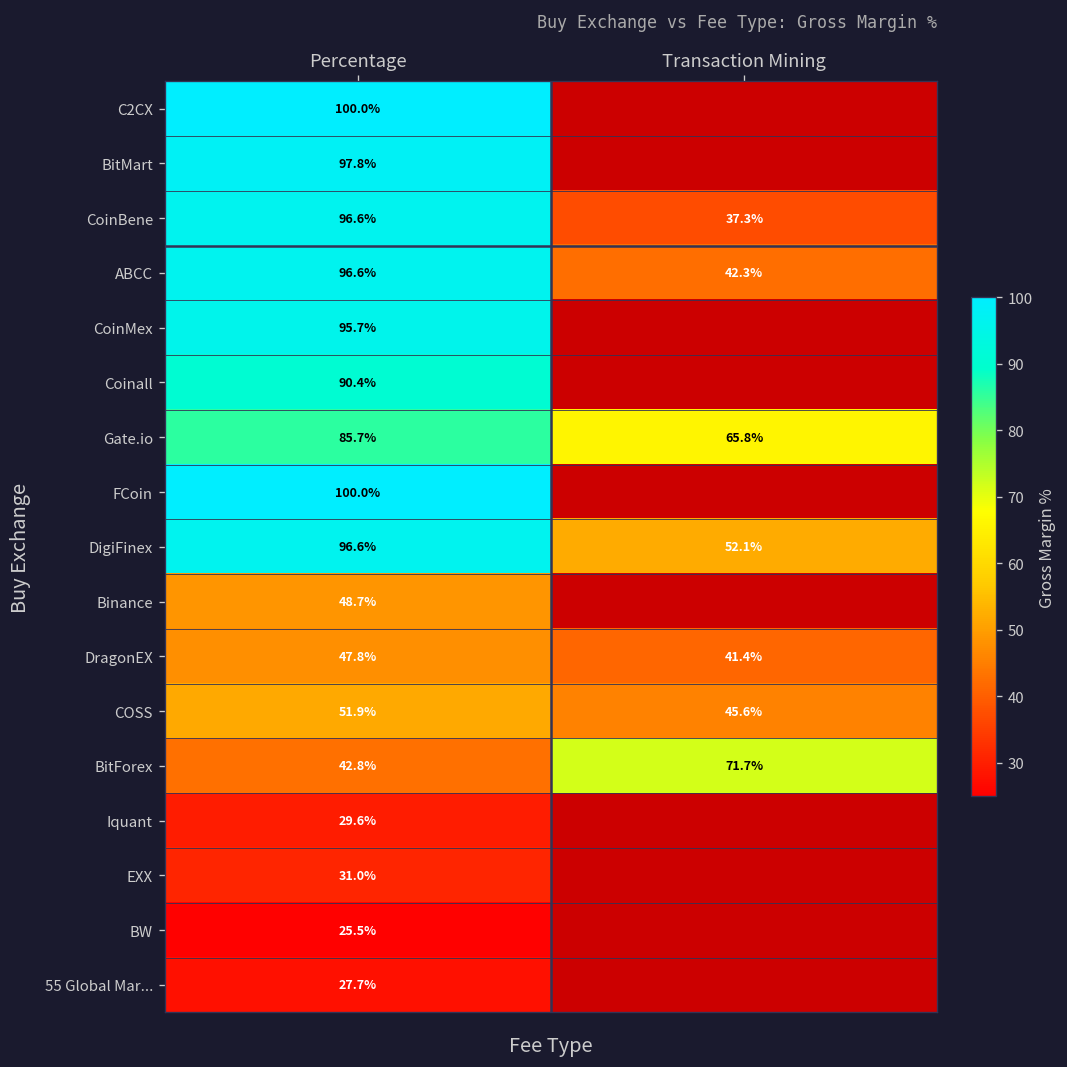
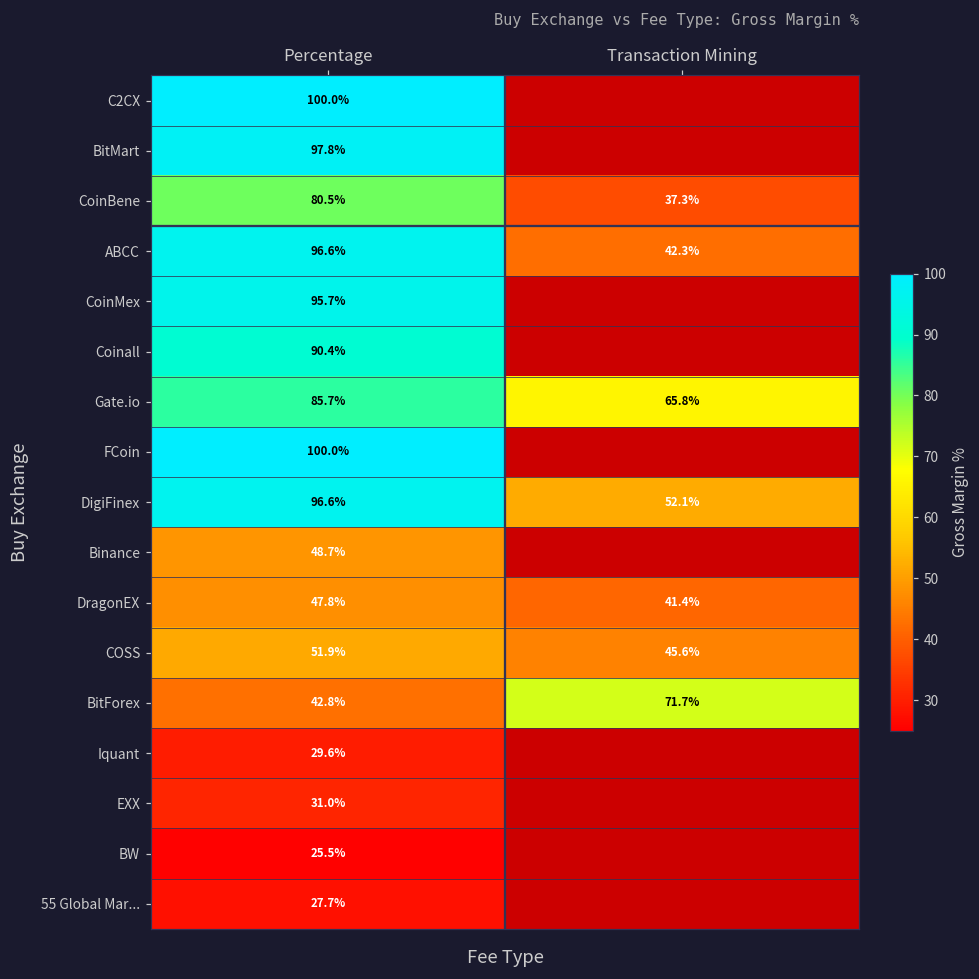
  {
    "C2CX": {
      "Percentage": "100.0%"
    },
    "BitMart": {
      "Percentage": "97.8%"
    },
    "CoinBene": {
-     "Percentage": "96.6%",
+     "Percentage": "80.5%",
      "Transaction Mining": "37.3%"
    },
    "ABCC": {
      "Percentage": "96.6%",
      "Transaction Mining": "42.3%"
    },
    "CoinMex": {
      "Percentage": "95.7%"
    },
    "Coinall": {
      "Percentage": "90.4%"
    },
    "Gate.io": {
      "Percentage": "85.7%",
      "Transaction Mining": "65.8%"
    },
    "FCoin": {
      "Percentage": "100.0%"
    },
    "DigiFinex": {
      "Percentage": "96.6%",
      "Transaction Mining": "52.1%"
    },
    "Binance": {
      "Percentage": "48.7%"
    },
    "DragonEX": {
      "Percentage": "47.8%",
      "Transaction Mining": "41.4%"
    },
    "COSS": {
      "Percentage": "51.9%",
      "Transaction Mining": "45.6%"
    },
    "BitForex": {
      "Percentage": "42.8%",
      "Transaction Mining": "71.7%"
    },
    "Iquant": {
      "Percentage": "29.6%"
    },
    "EXX": {
      "Percentage": "31.0%"
    },
    "BW": {
      "Percentage": "25.5%"
    },
    "55 Global Mar...": {
      "Percentage": "27.7%"
    }
  }
